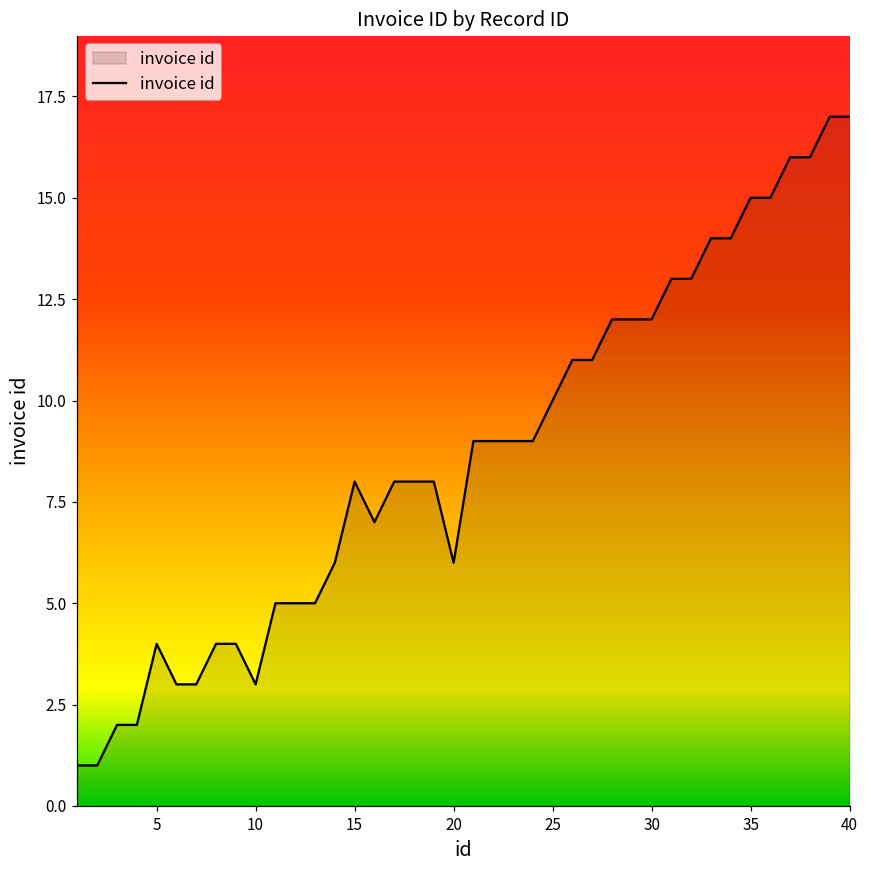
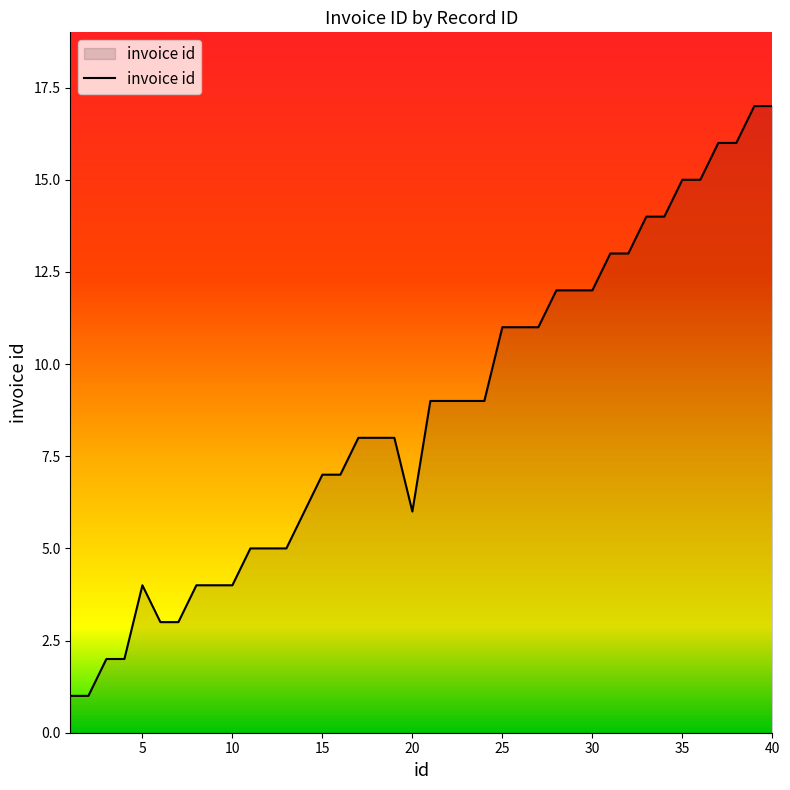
  {
    "5": 4,
-   "10": 3,
-   "15": 8,
+   "10": 4,
+   "15": 7,
    "20": 6,
-   "25": 10,
+   "25": 11,
    "30": 12,
    "35": 15,
    "40": 17
  }
